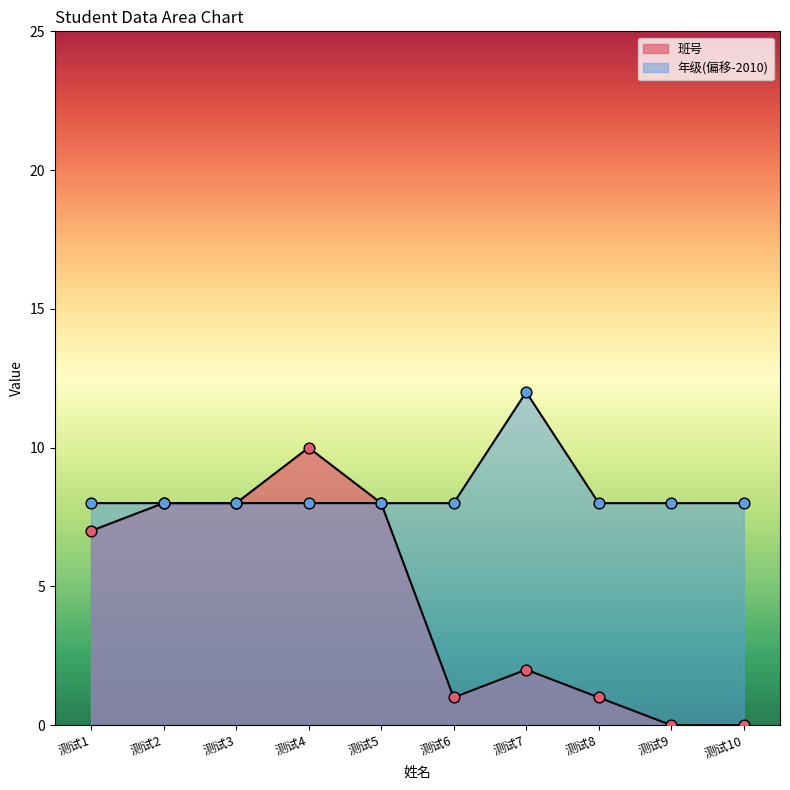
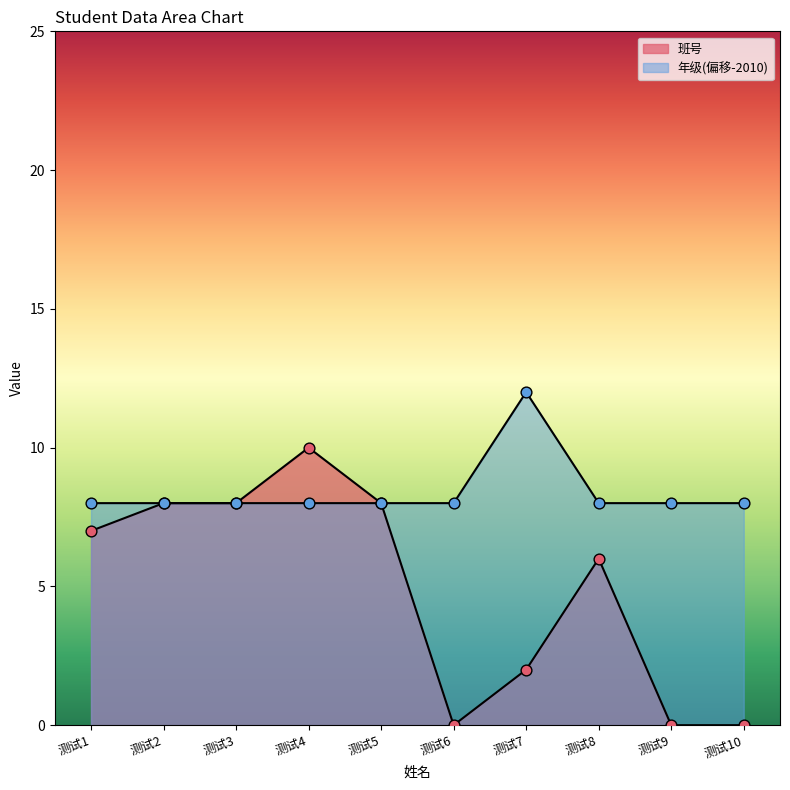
  {
    "班号": {
      "测试1": 7,
      "测试4": 10,
-     "测试6": 1,
+     "测试6": 0,
      "测试7": 2,
-     "测试8": 1,
+     "测试8": 6,
      "测试9": 0,
      "测试10": 0
    },
    "年级(偏移-2010)": {
      "测试1": 8,
      "测试4": 8,
      "测试6": 8,
      "测试7": 12,
      "测试8": 8,
      "测试9": 8,
      "测试10": 8
    }
  }
